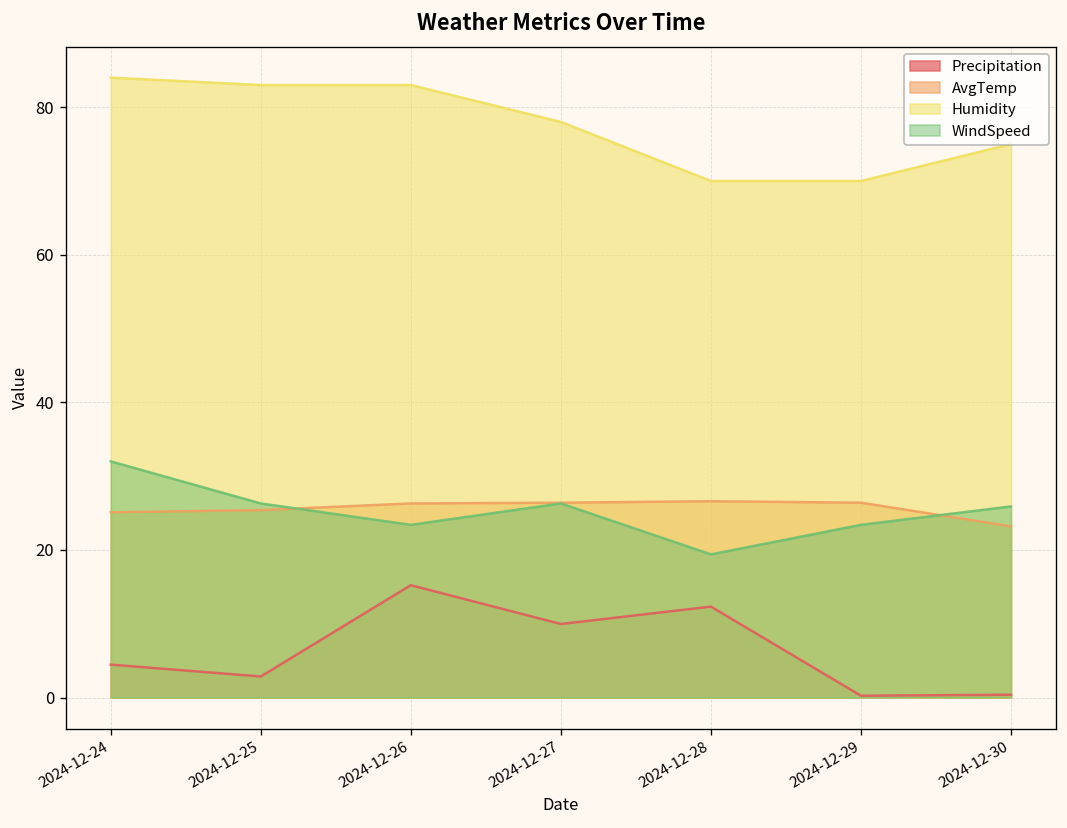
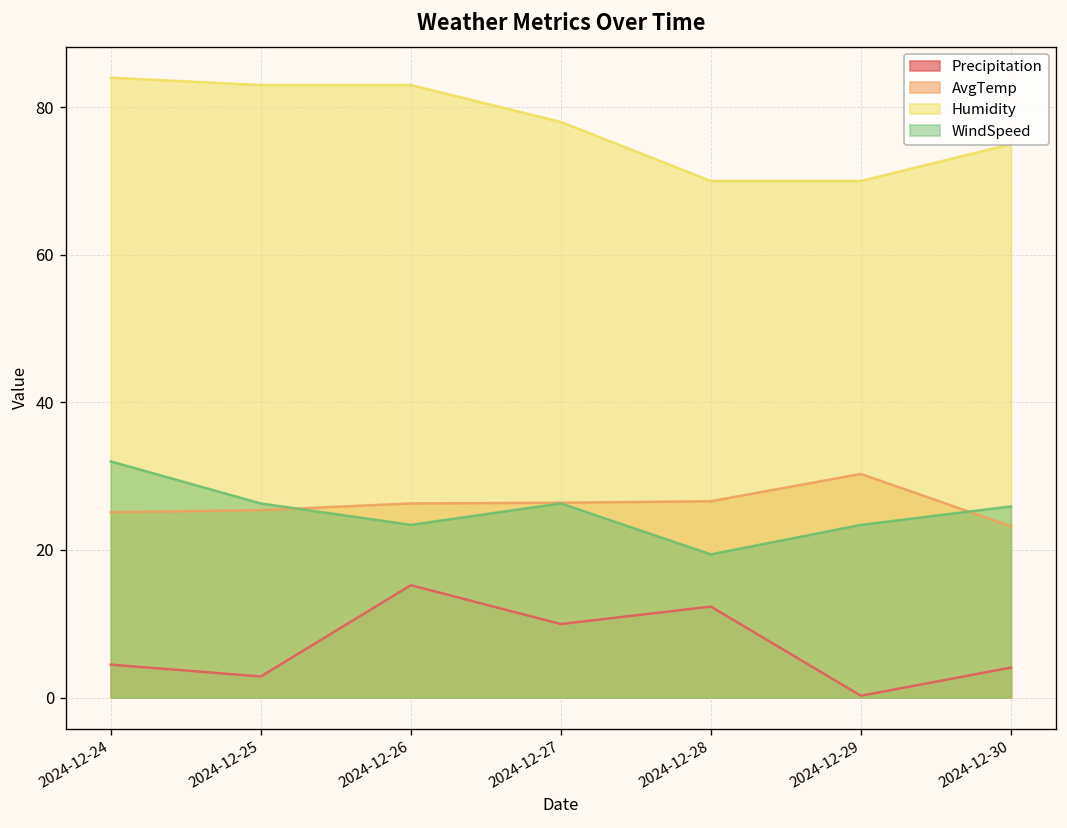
  {
    "Precipitation": {
      "2024-12-24": 4,
      "2024-12-25": 3,
      "2024-12-26": 15,
      "2024-12-27": 10,
      "2024-12-28": 12,
      "2024-12-29": 0,
-     "2024-12-30": 0
+     "2024-12-30": 4
    },
    "AvgTemp": {
      "2024-12-24": 25,
      "2024-12-25": 25,
      "2024-12-26": 26,
      "2024-12-28": 27,
-     "2024-12-29": 26,
+     "2024-12-29": 30,
      "2024-12-30": 23
    },
    "Humidity": {
      "2024-12-24": 84,
      "2024-12-25": 83,
      "2024-12-26": 83,
      "2024-12-27": 78,
      "2024-12-28": 70,
      "2024-12-29": 70
    },
    "WindSpeed": {
      "2024-12-24": 32,
      "2024-12-25": 26,
      "2024-12-26": 23,
      "2024-12-28": 19,
      "2024-12-29": 23,
      "2024-12-30": 26
    }
  }
